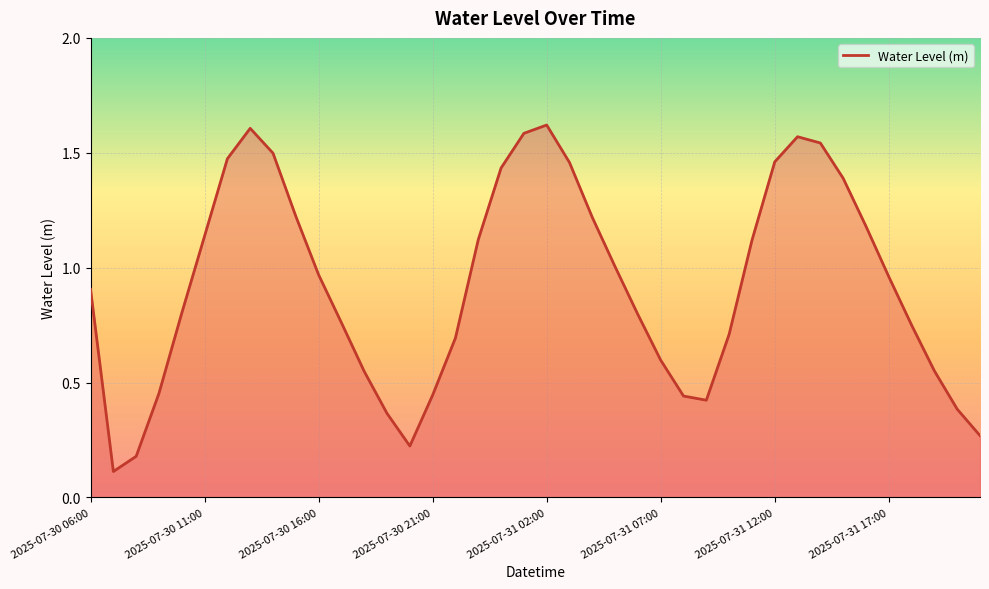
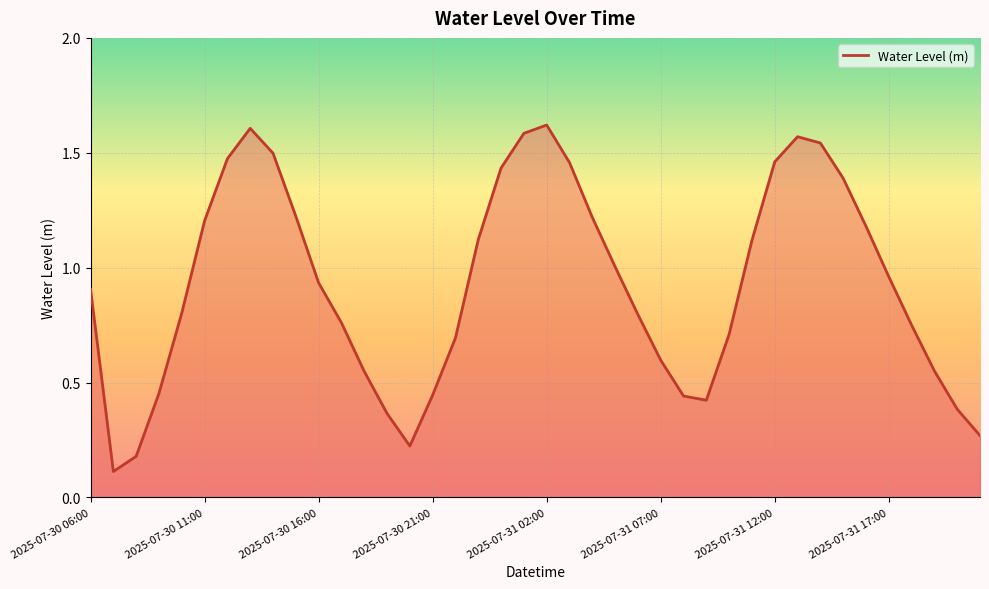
  {
    "2025-07-30 06:00": 0.91,
-   "2025-07-30 11:00": 1.14,
-   "2025-07-30 16:00": 0.97,
+   "2025-07-30 11:00": 1.20,
+   "2025-07-30 16:00": 0.93,
    "2025-07-30 21:00": 0.45,
    "2025-07-31 02:00": 1.62,
    "2025-07-31 07:00": 0.60,
    "2025-07-31 12:00": 1.46,
    "2025-07-31 17:00": 0.96
  }
